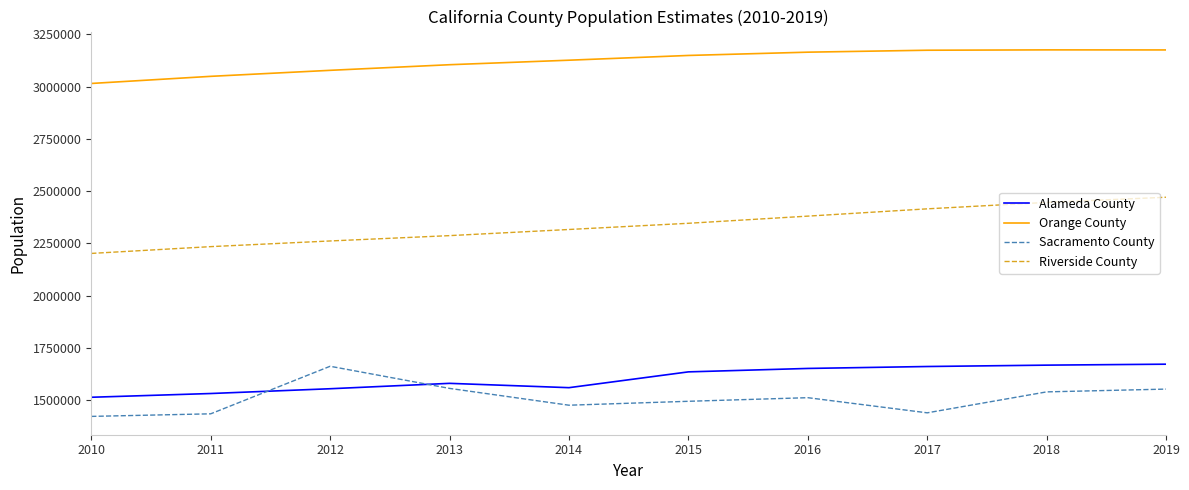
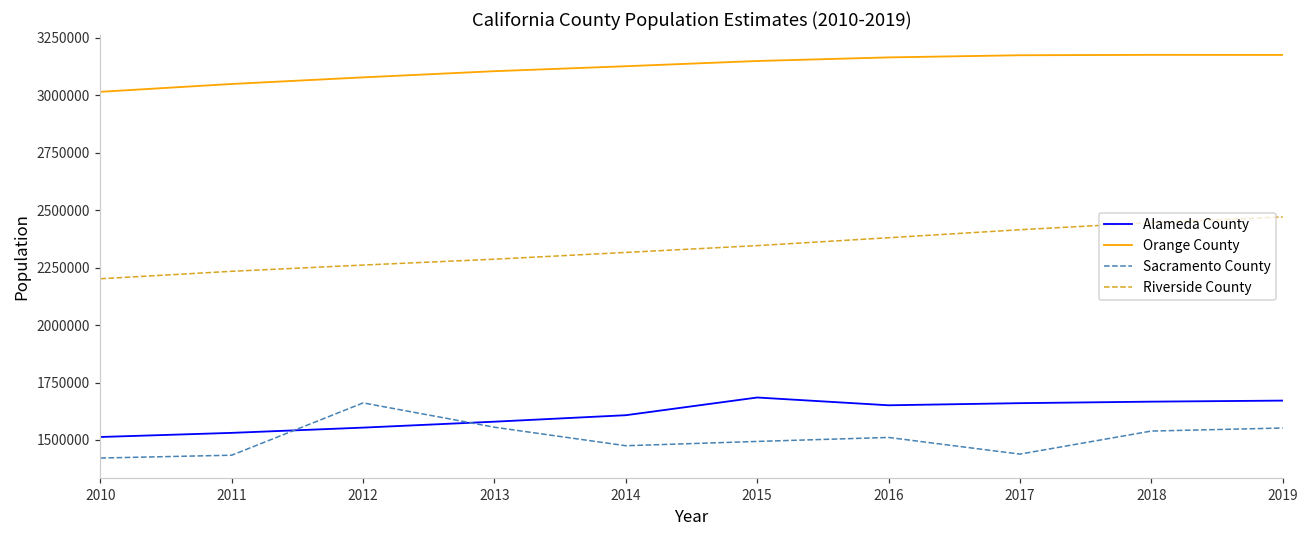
  {
    "Alameda County": {
      "2010": 1510000,
      "2011": 1530000,
      "2012": 1550000,
      "2013": 1580000,
-     "2014": 1560000,
-     "2015": 1630000,
+     "2014": 1610000,
+     "2015": 1680000,
      "2016": 1650000,
      "2017": 1660000,
      "2018": 1670000,
      "2019": 1670000
    },
    "Sacramento County": {
      "2010": 1420000,
      "2011": 1430000,
      "2012": 1660000,
      "2013": 1560000,
      "2014": 1470000,
      "2015": 1490000,
      "2016": 1510000,
      "2017": 1440000,
      "2018": 1540000,
      "2019": 1550000
    }
  }
